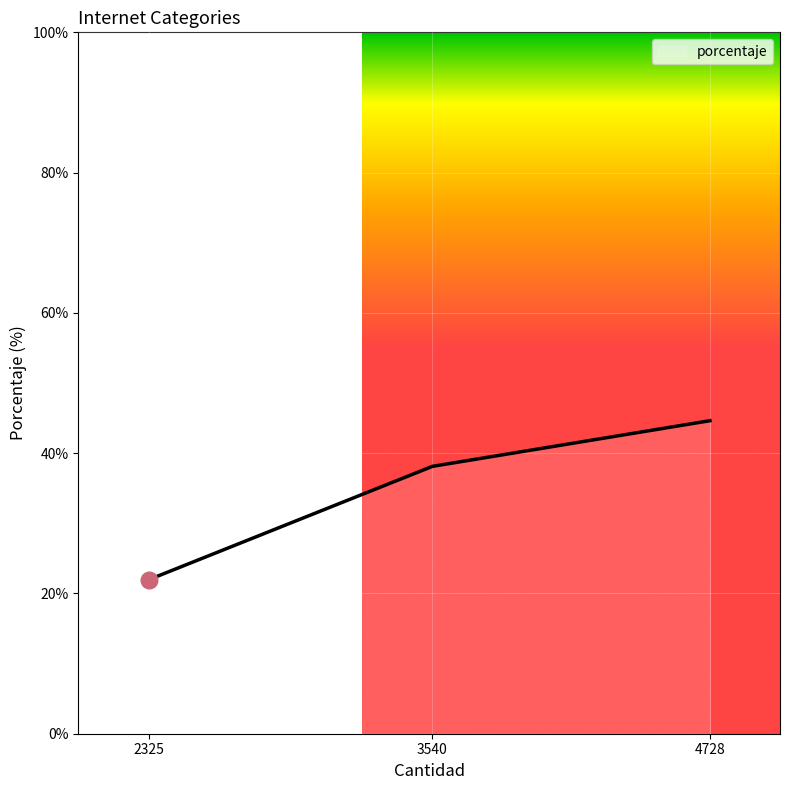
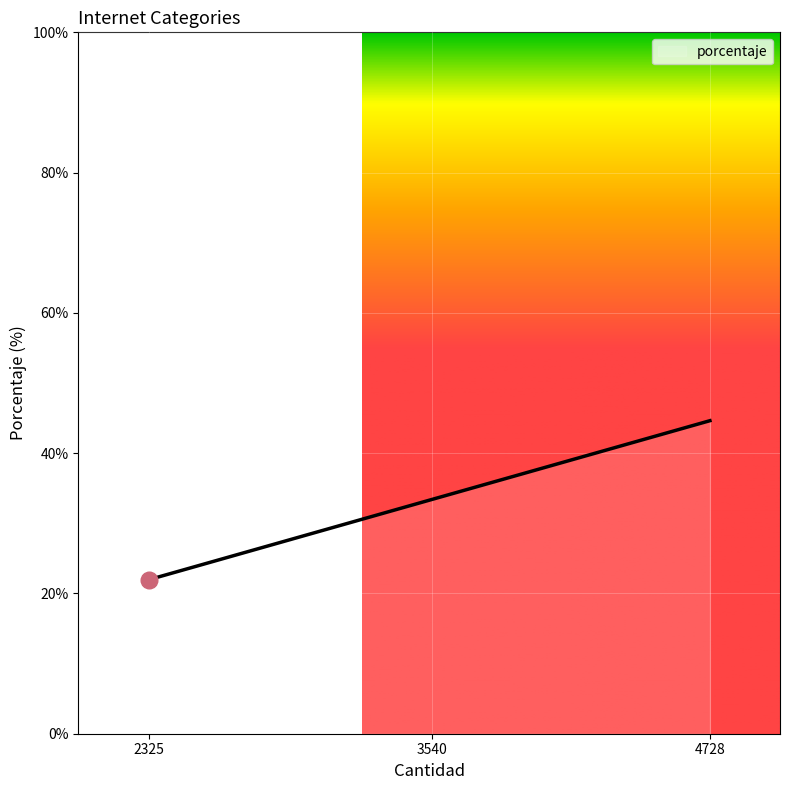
  {
    "porcentaje": {
-     "3540": "38%",
+     "3540": "33%",
      "4728": "45%"
    }
  }
